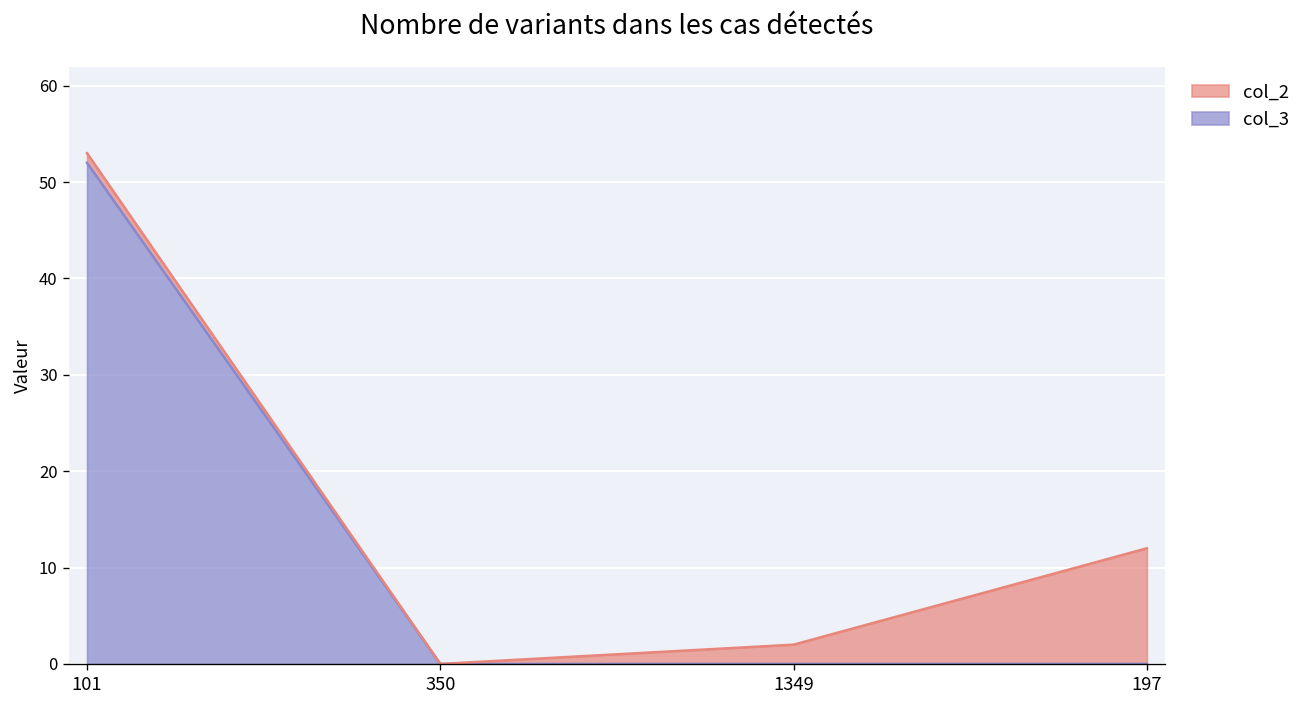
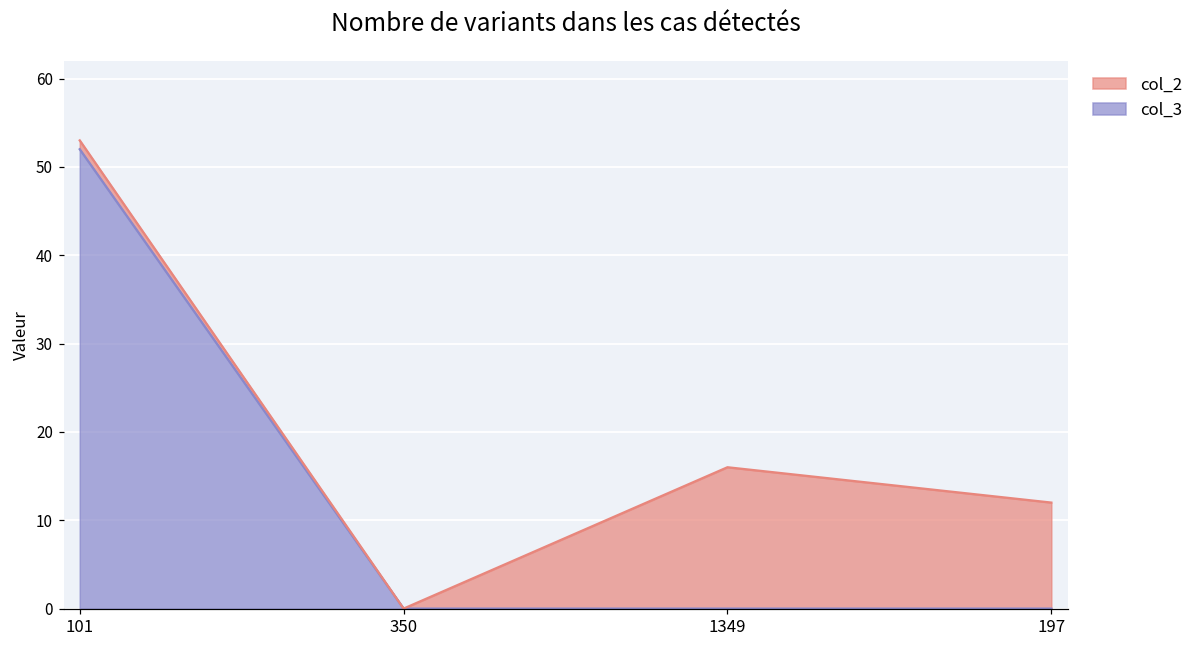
  {
    "col_3": {
      "101": 52,
      "1349": 0,
      "197": 0
    },
    "col_2": {
      "101": 1,
-     "1349": 2,
+     "1349": 16,
      "197": 12
    }
  }
